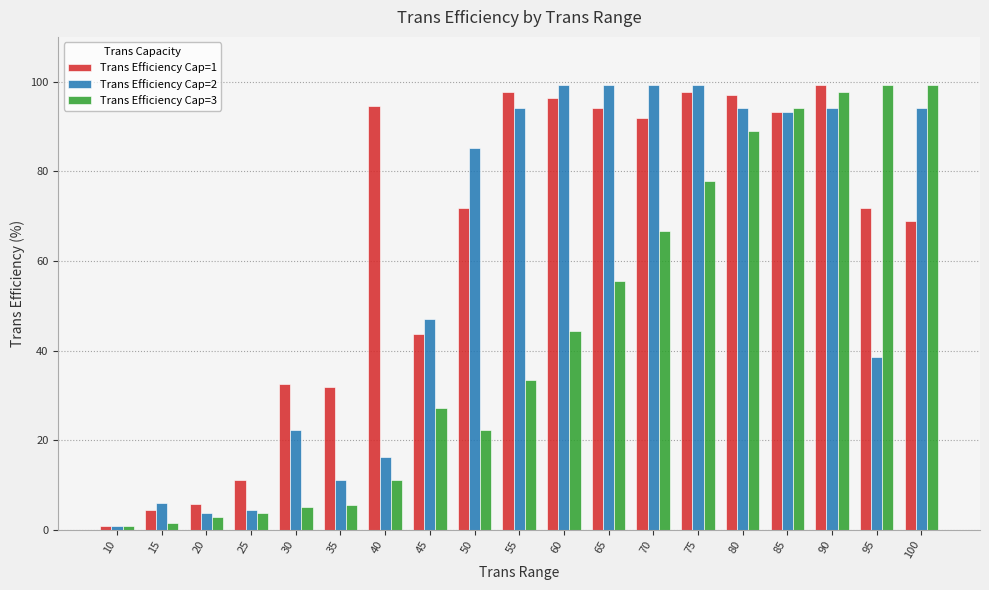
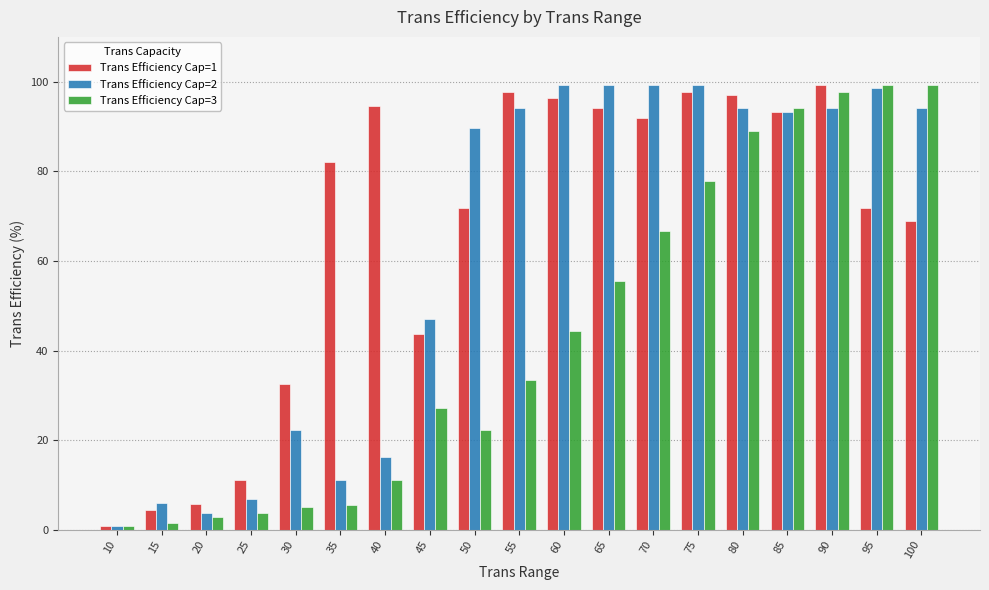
  {
    "Trans Efficiency Cap=1": {
      "10": 1,
      "15": 4,
      "20": 6,
      "25": 11,
      "30": 33,
-     "35": 32,
+     "35": 82,
      "40": 95,
      "45": 44,
      "50": 72,
      "55": 98,
      "60": 96,
      "65": 94,
      "70": 92,
      "75": 98,
      "80": 97,
      "85": 93,
      "90": 99,
      "95": 72,
      "100": 69
    },
    "Trans Efficiency Cap=2": {
      "10": 1,
      "15": 6,
      "20": 4,
-     "25": 4,
+     "25": 7,
      "30": 22,
      "35": 11,
      "40": 16,
      "45": 47,
-     "50": 85,
+     "50": 90,
      "55": 94,
      "60": 99,
      "65": 99,
      "70": 99,
      "75": 99,
      "80": 94,
      "85": 93,
      "90": 94,
-     "95": 39,
+     "95": 99,
      "100": 94
    },
    "Trans Efficiency Cap=3": {
      "10": 1,
      "15": 1,
      "20": 3,
      "25": 4,
      "30": 5,
      "35": 5,
      "40": 11,
      "45": 27,
      "50": 22,
      "55": 33,
      "60": 44,
      "65": 56,
      "70": 67,
      "75": 78,
      "80": 89,
      "85": 94,
      "90": 98,
      "95": 99,
      "100": 99
    }
  }
